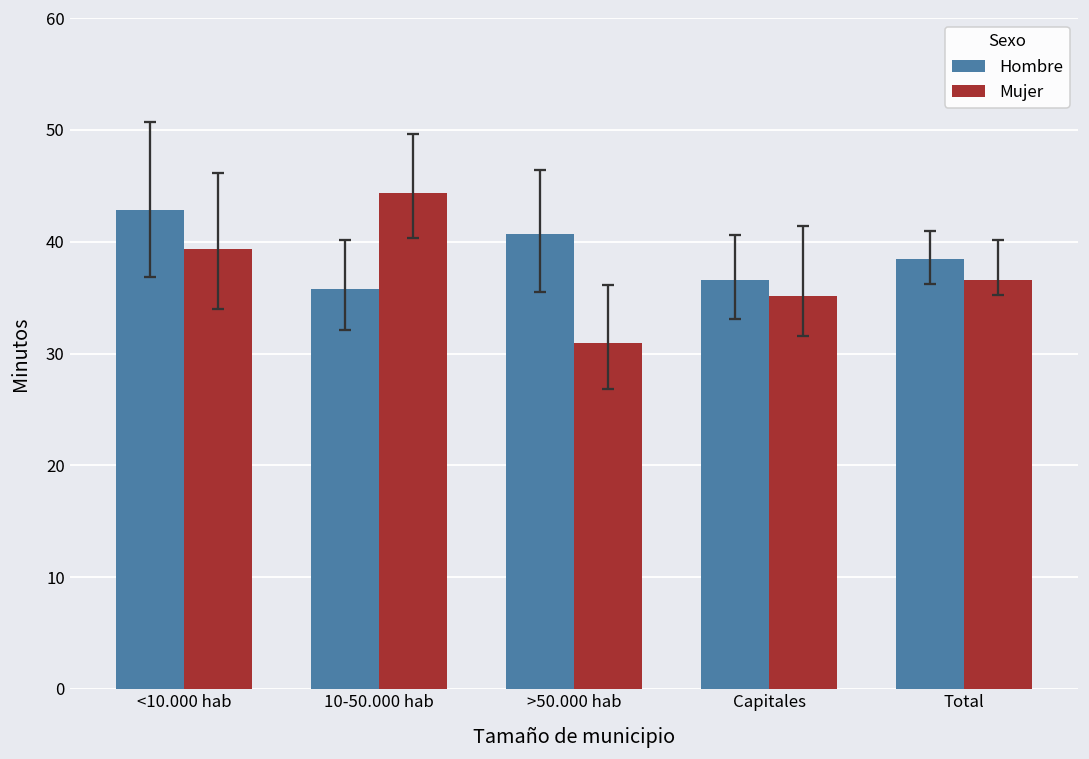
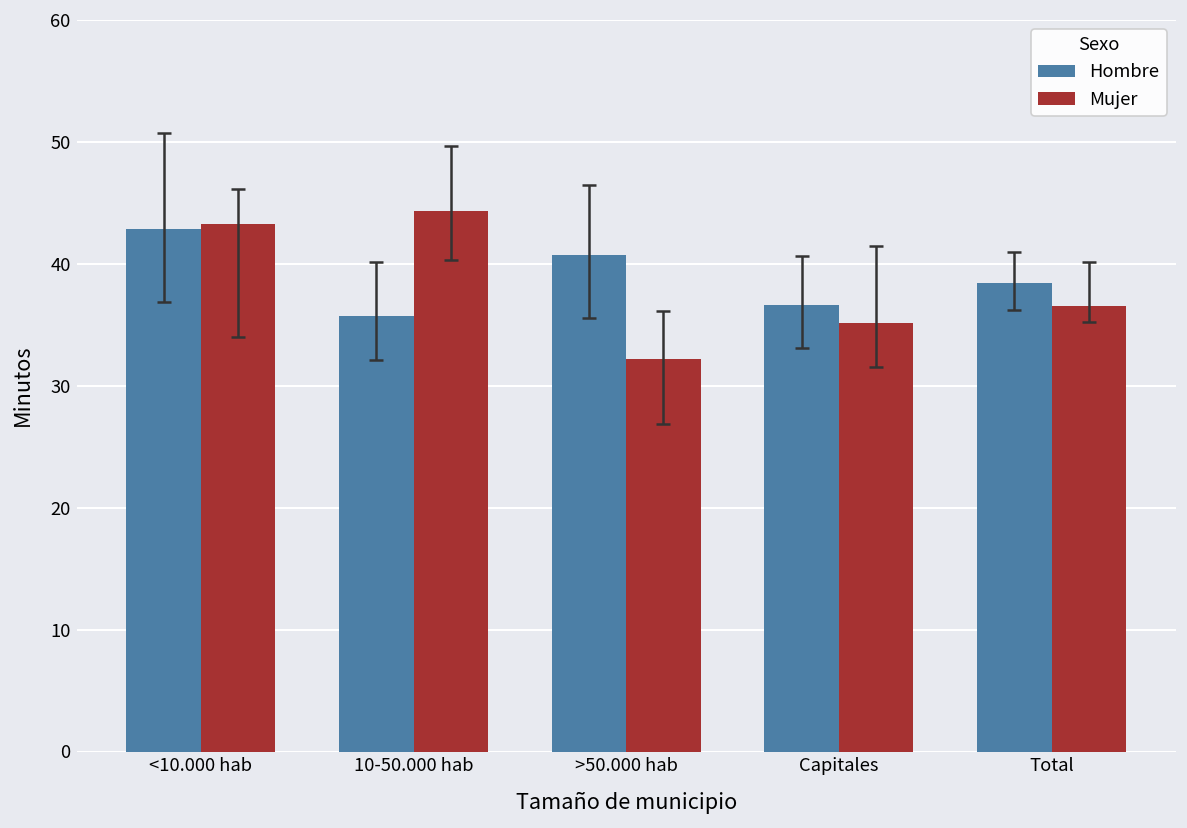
  {
    "Mujer": {
-     "<10.000 hab": 39.3,
+     "<10.000 hab": 43.3,
      "10-50.000 hab": 44.3,
-     ">50.000 hab": 31.0,
+     ">50.000 hab": 32.2,
      "Capitales": 35.2,
      "Total": 36.6
    }
  }
